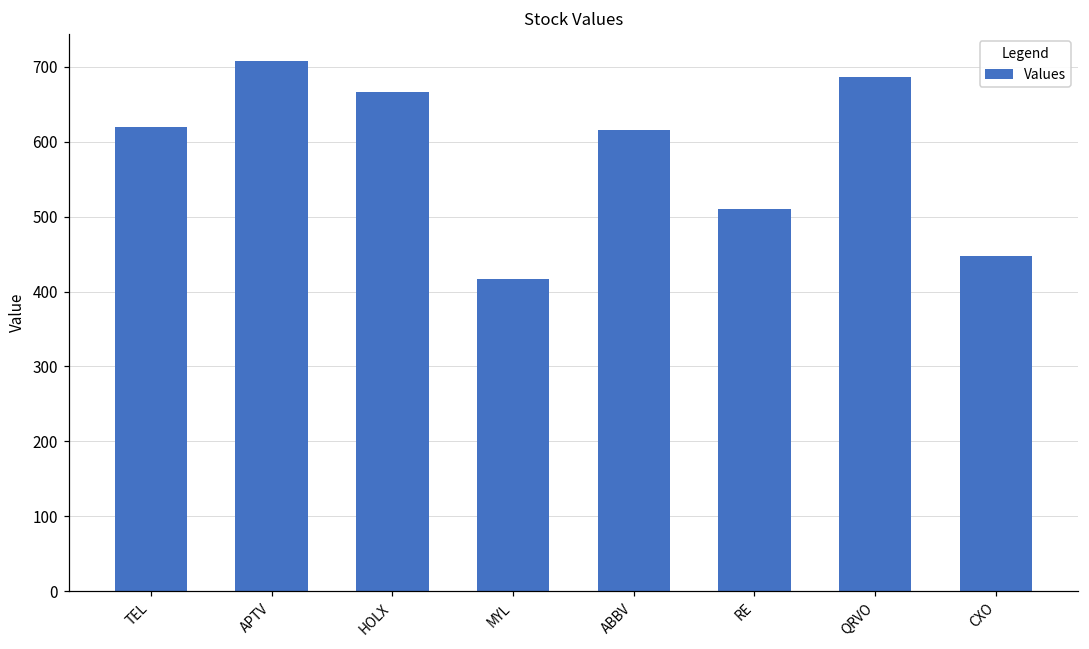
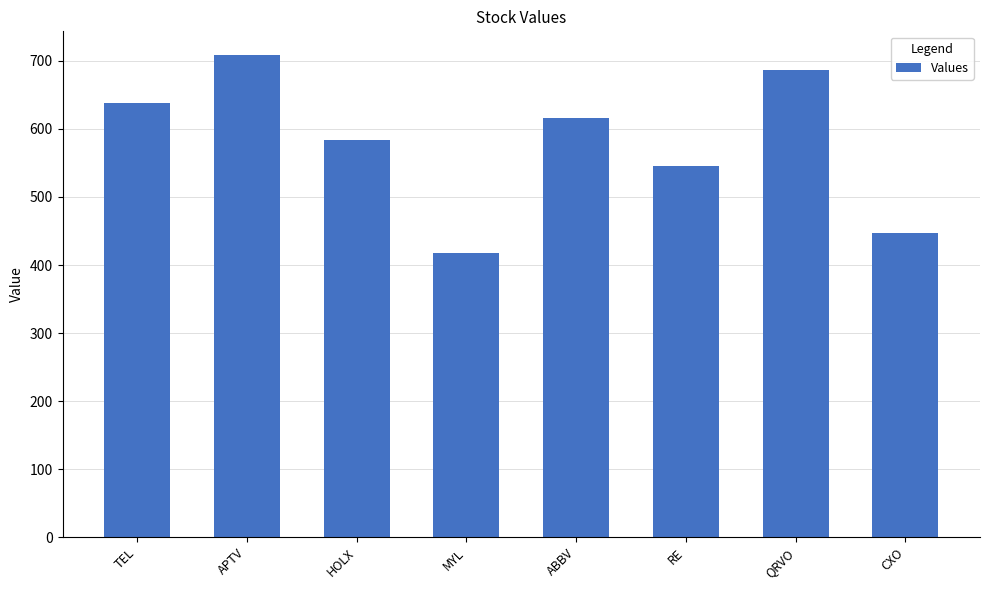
  {
-   "TEL": 620,
+   "TEL": 640,
    "APTV": 710,
-   "HOLX": 670,
+   "HOLX": 580,
    "MYL": 420,
    "ABBV": 620,
-   "RE": 510,
+   "RE": 550,
    "QRVO": 690,
    "CXO": 450
  }
